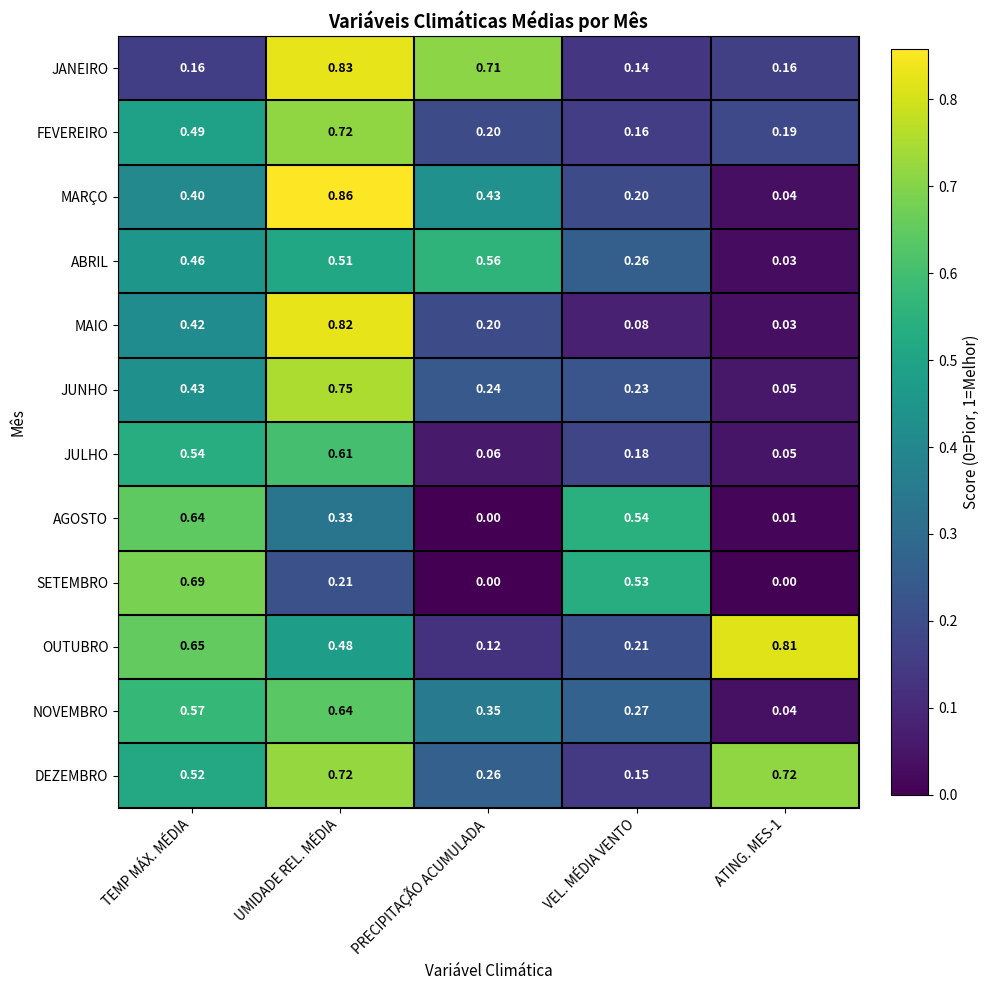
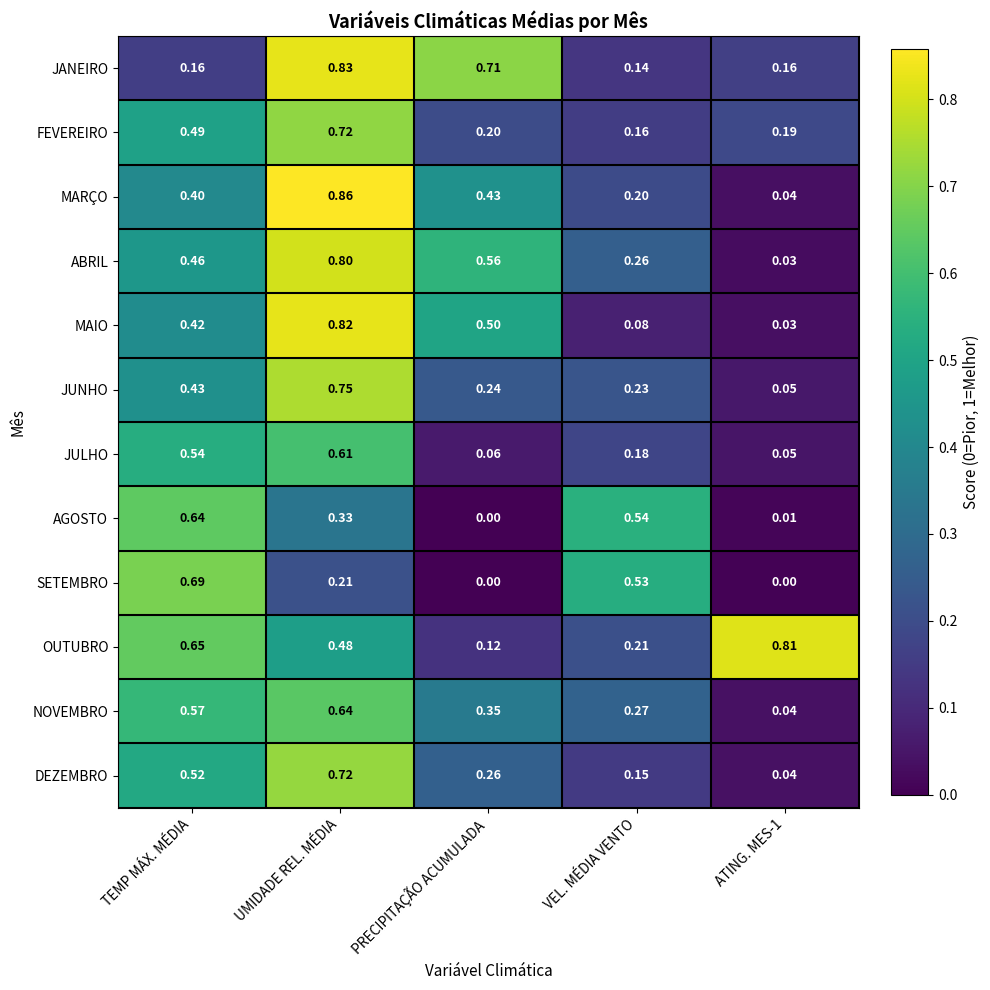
  {
    "JANEIRO": {
      "TEMP MÁX. MÉDIA": 0.16,
      "UMIDADE REL. MÉDIA": 0.83,
      "PRECIPITAÇÃO ACUMULADA": 0.71,
      "VEL. MÉDIA VENTO": 0.14,
      "ATING. MES-1": 0.16
    },
    "FEVEREIRO": {
      "TEMP MÁX. MÉDIA": 0.49,
      "UMIDADE REL. MÉDIA": 0.72,
      "PRECIPITAÇÃO ACUMULADA": 0.20,
      "VEL. MÉDIA VENTO": 0.16,
      "ATING. MES-1": 0.19
    },
    "MARÇO": {
      "TEMP MÁX. MÉDIA": 0.40,
      "UMIDADE REL. MÉDIA": 0.86,
      "PRECIPITAÇÃO ACUMULADA": 0.43,
      "VEL. MÉDIA VENTO": 0.20,
      "ATING. MES-1": 0.04
    },
    "ABRIL": {
      "TEMP MÁX. MÉDIA": 0.46,
-     "UMIDADE REL. MÉDIA": 0.51,
+     "UMIDADE REL. MÉDIA": 0.80,
      "PRECIPITAÇÃO ACUMULADA": 0.56,
      "VEL. MÉDIA VENTO": 0.26,
      "ATING. MES-1": 0.03
    },
    "MAIO": {
      "TEMP MÁX. MÉDIA": 0.42,
      "UMIDADE REL. MÉDIA": 0.82,
-     "PRECIPITAÇÃO ACUMULADA": 0.20,
+     "PRECIPITAÇÃO ACUMULADA": 0.50,
      "VEL. MÉDIA VENTO": 0.08,
      "ATING. MES-1": 0.03
    },
    "JUNHO": {
      "TEMP MÁX. MÉDIA": 0.43,
      "UMIDADE REL. MÉDIA": 0.75,
      "PRECIPITAÇÃO ACUMULADA": 0.24,
      "VEL. MÉDIA VENTO": 0.23,
      "ATING. MES-1": 0.05
    },
    "JULHO": {
      "TEMP MÁX. MÉDIA": 0.54,
      "UMIDADE REL. MÉDIA": 0.61,
      "PRECIPITAÇÃO ACUMULADA": 0.06,
      "VEL. MÉDIA VENTO": 0.18,
      "ATING. MES-1": 0.05
    },
    "AGOSTO": {
      "TEMP MÁX. MÉDIA": 0.64,
      "UMIDADE REL. MÉDIA": 0.33,
      "PRECIPITAÇÃO ACUMULADA": 0.00,
      "VEL. MÉDIA VENTO": 0.54,
      "ATING. MES-1": 0.01
    },
    "SETEMBRO": {
      "TEMP MÁX. MÉDIA": 0.69,
      "UMIDADE REL. MÉDIA": 0.21,
      "PRECIPITAÇÃO ACUMULADA": 0.00,
      "VEL. MÉDIA VENTO": 0.53,
      "ATING. MES-1": 0.00
    },
    "OUTUBRO": {
      "TEMP MÁX. MÉDIA": 0.65,
      "UMIDADE REL. MÉDIA": 0.48,
      "PRECIPITAÇÃO ACUMULADA": 0.12,
      "VEL. MÉDIA VENTO": 0.21,
      "ATING. MES-1": 0.81
    },
    "NOVEMBRO": {
      "TEMP MÁX. MÉDIA": 0.57,
      "UMIDADE REL. MÉDIA": 0.64,
      "PRECIPITAÇÃO ACUMULADA": 0.35,
      "VEL. MÉDIA VENTO": 0.27,
      "ATING. MES-1": 0.04
    },
    "DEZEMBRO": {
      "TEMP MÁX. MÉDIA": 0.52,
      "UMIDADE REL. MÉDIA": 0.72,
      "PRECIPITAÇÃO ACUMULADA": 0.26,
      "VEL. MÉDIA VENTO": 0.15,
-     "ATING. MES-1": 0.72
+     "ATING. MES-1": 0.04
    }
  }
